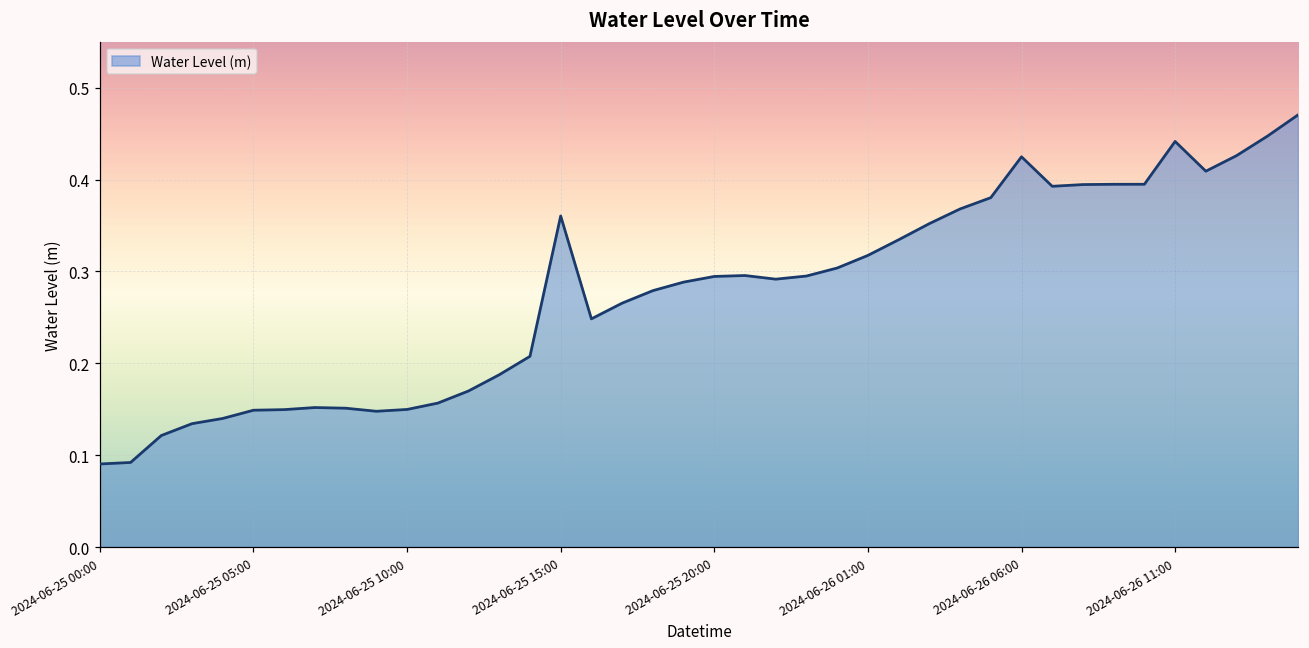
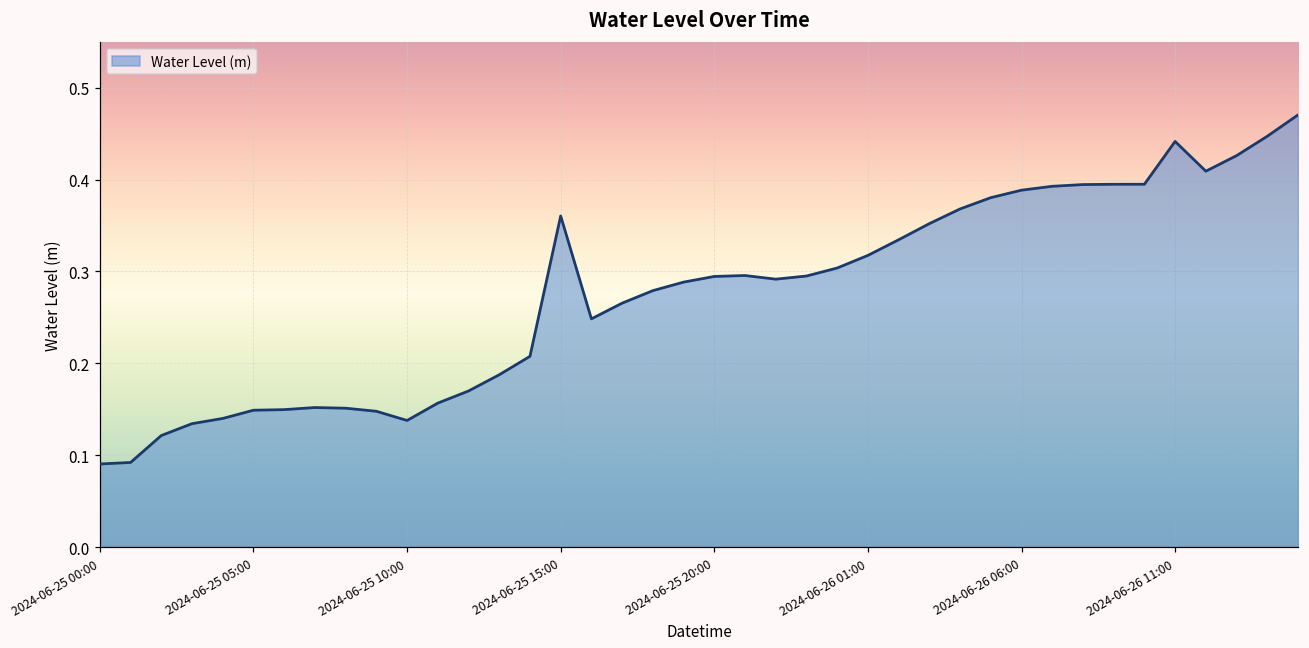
  {
    "2024-06-25 00:00": 0.09,
    "2024-06-25 05:00": 0.15,
-   "2024-06-25 10:00": 0.15,
+   "2024-06-25 10:00": 0.14,
    "2024-06-25 15:00": 0.36,
    "2024-06-25 20:00": 0.29,
    "2024-06-26 01:00": 0.32,
-   "2024-06-26 06:00": 0.42,
+   "2024-06-26 06:00": 0.39,
    "2024-06-26 11:00": 0.44
  }
